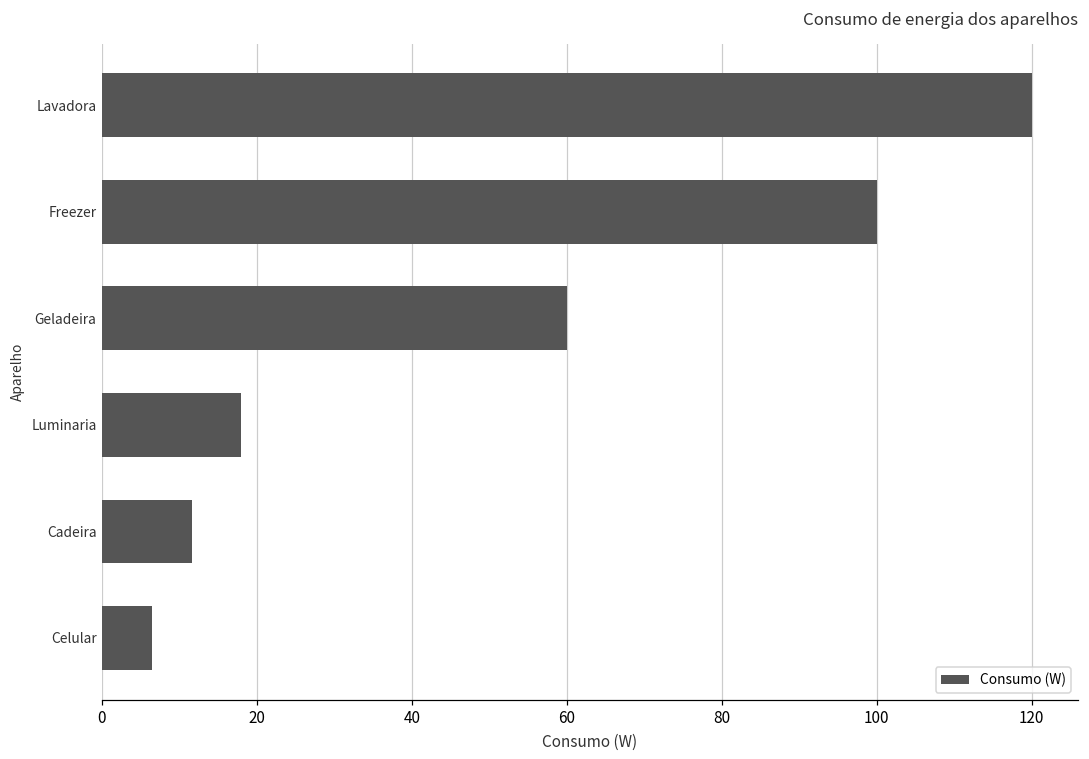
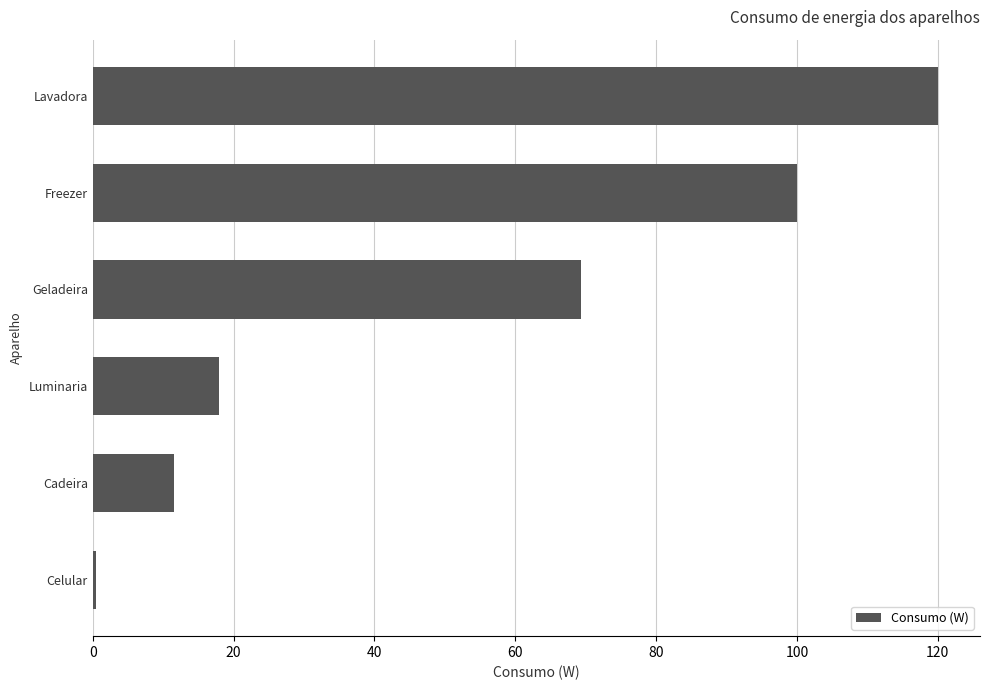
  {
    "Lavadora": 120,
    "Freezer": 100,
-   "Geladeira": 60,
+   "Geladeira": 69,
    "Luminaria": 18,
    "Cadeira": 12,
-   "Celular": 6
+   "Celular": 1
  }
